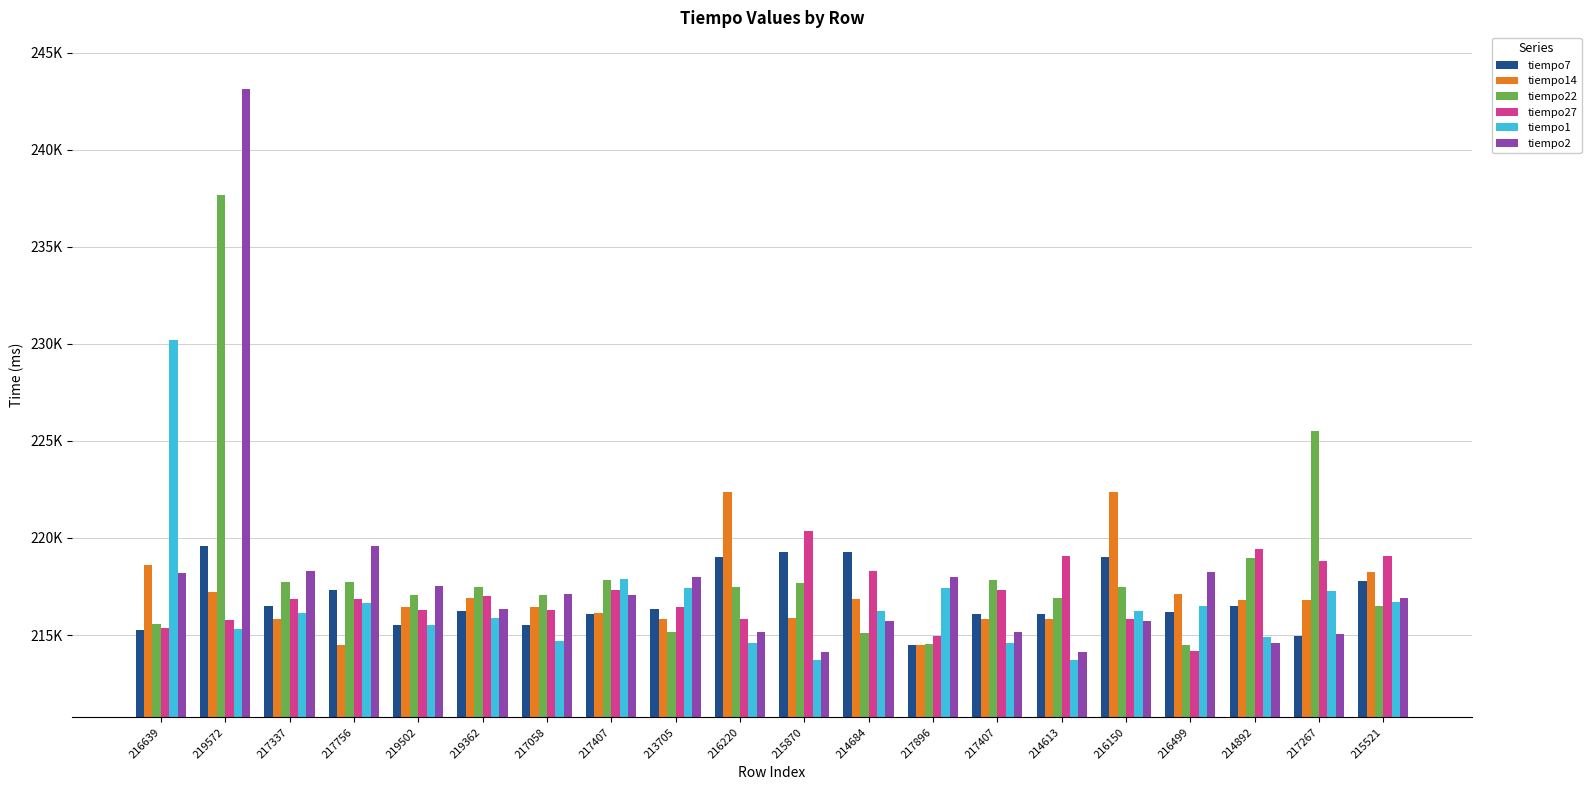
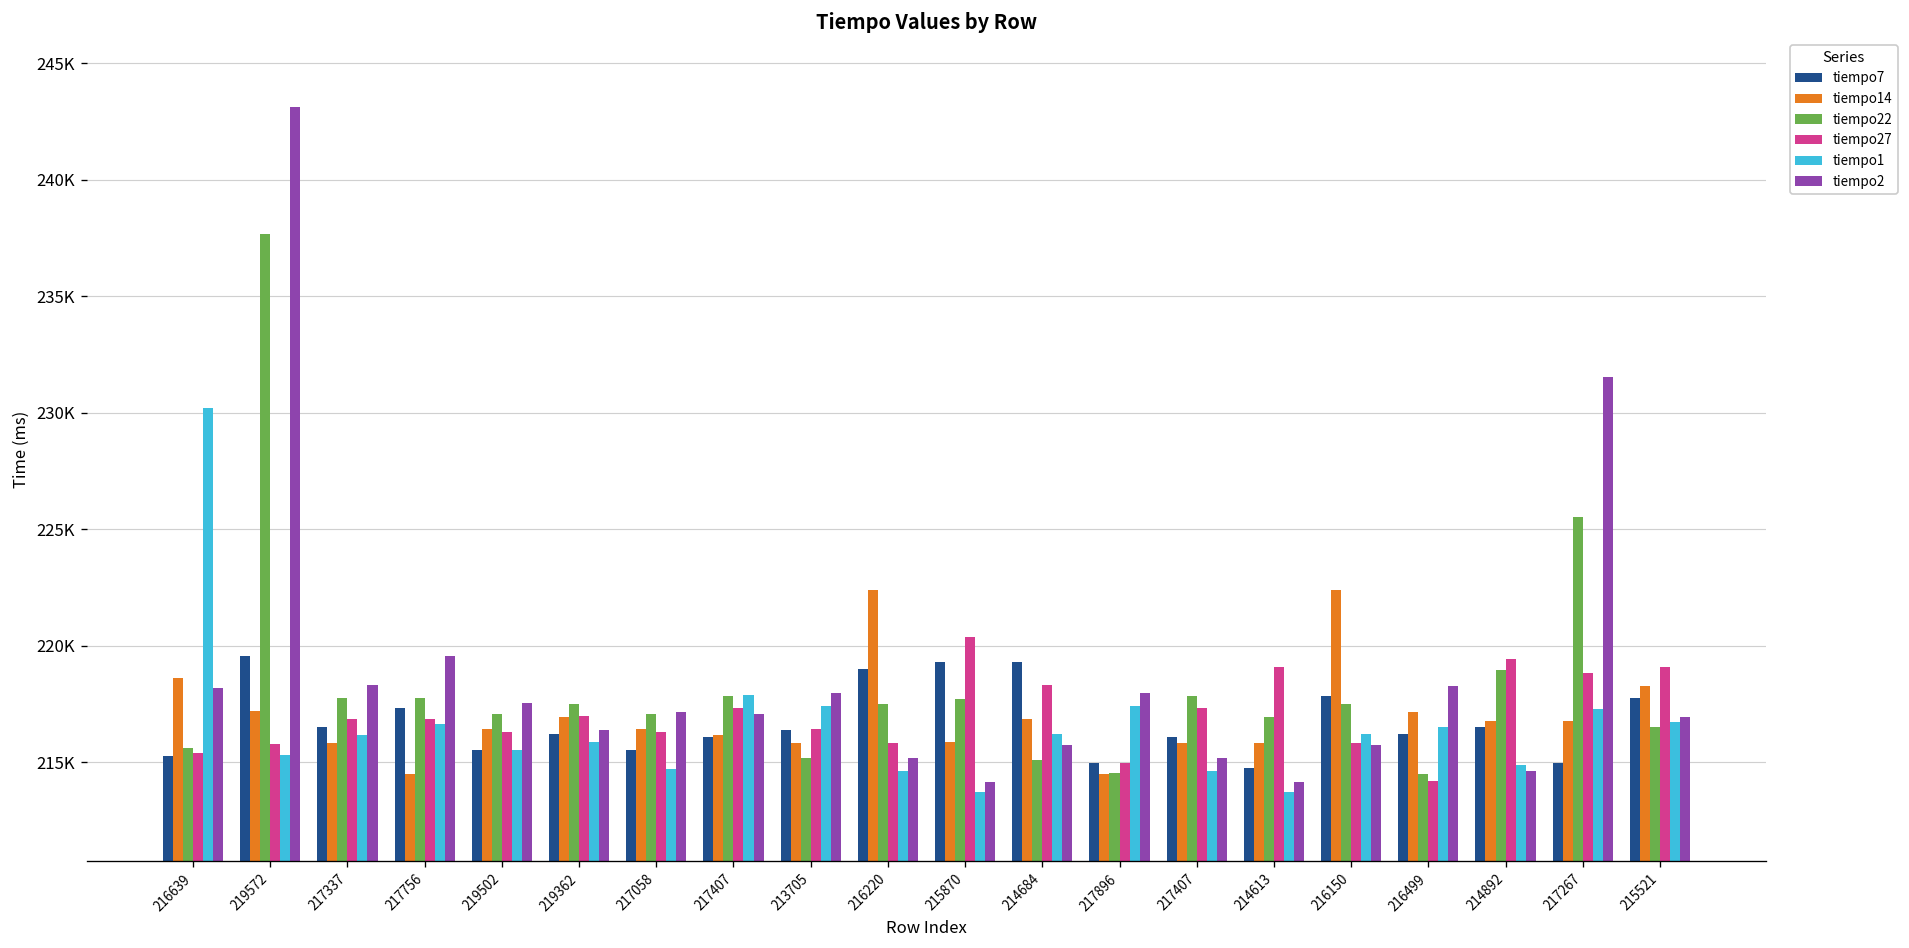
  {
    "tiempo7": {
      "216639": 215200,
      "219572": 219600,
      "217337": 216500,
      "217756": 217300,
      "219502": 215500,
      "219362": 216200,
      "217058": 215500,
      "213705": 216400,
      "216220": 219000,
      "215870": 219300,
      "214684": 219300,
-     "217896": 214500,
-     "214613": 216100,
-     "216150": 219000,
+     "217896": 215000,
+     "214613": 214800,
+     "216150": 217800,
      "216499": 216200,
      "214892": 216500,
      "217267": 215000,
      "215521": 217800
    },
    "tiempo14": {
      "216639": 218600,
      "219572": 217200,
      "217337": 215800,
      "217756": 214500,
      "219502": 216400,
      "219362": 216900,
      "217058": 216400,
      "213705": 215800,
      "216220": 222400,
      "215870": 215900,
      "214684": 216800,
      "217896": 214500,
      "214613": 215800,
      "216150": 222400,
      "216499": 217100,
      "214892": 216800,
      "217267": 216800,
      "215521": 218200
    },
    "tiempo22": {
      "216639": 215600,
      "219572": 237700,
      "217337": 217800,
      "217756": 217800,
      "219502": 217100,
      "219362": 217500,
      "217058": 217100,
      "213705": 215200,
      "216220": 217500,
      "215870": 217700,
      "214684": 215100,
      "217896": 214500,
      "214613": 216900,
      "216150": 217500,
      "216499": 214500,
      "214892": 218900,
      "217267": 225500,
      "215521": 216500
    },
    "tiempo27": {
      "216639": 215400,
      "219572": 215800,
      "217337": 216800,
      "217756": 216800,
      "219502": 216300,
      "219362": 217000,
      "217058": 216300,
      "213705": 216400,
      "216220": 215800,
      "215870": 220400,
      "214684": 218300,
      "217896": 215000,
      "214613": 219100,
      "216150": 215800,
      "216499": 214200,
      "214892": 219400,
      "217267": 218800,
      "215521": 219100
    },
    "tiempo1": {
      "216639": 230200,
      "219572": 215300,
      "217337": 216200,
      "217756": 216600,
      "219502": 215500,
      "219362": 215900,
      "217058": 214700,
      "213705": 217400,
      "216220": 214600,
      "215870": 213700,
      "214684": 216200,
      "217896": 217400,
      "214613": 213700,
      "216150": 216200,
      "216499": 216500,
      "214892": 214900,
      "217267": 217300,
      "215521": 216700
    },
    "tiempo2": {
      "216639": 218200,
      "219572": 243100,
      "217337": 218300,
      "217756": 219600,
      "219502": 217500,
      "219362": 216400,
      "217058": 217100,
      "213705": 218000,
      "216220": 215200,
      "215870": 214100,
      "214684": 215700,
      "217896": 218000,
      "214613": 214100,
      "216150": 215700,
      "216499": 218200,
      "214892": 214600,
-     "217267": 215000,
+     "217267": 231500,
      "215521": 216900
    }
  }
